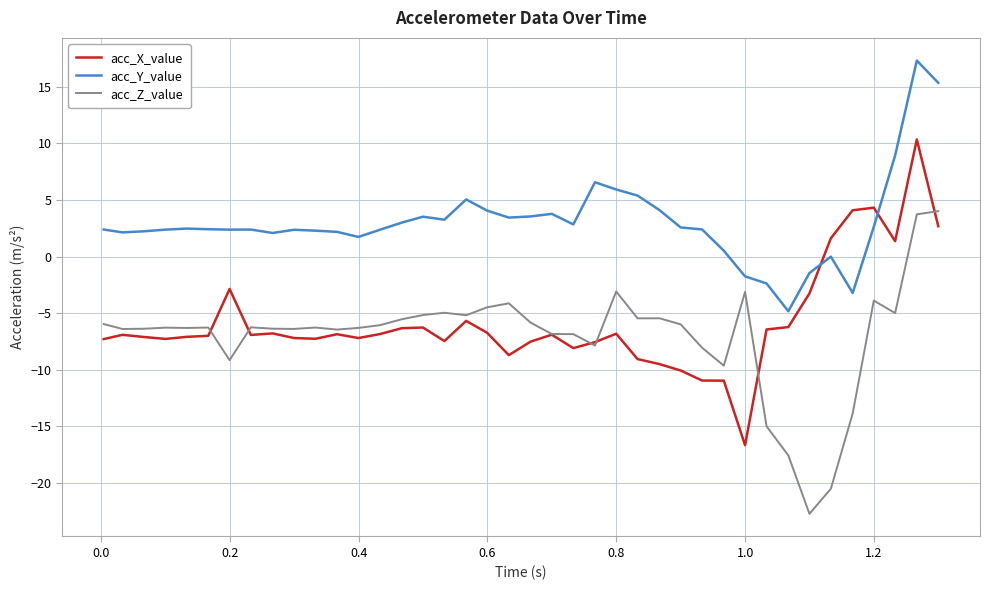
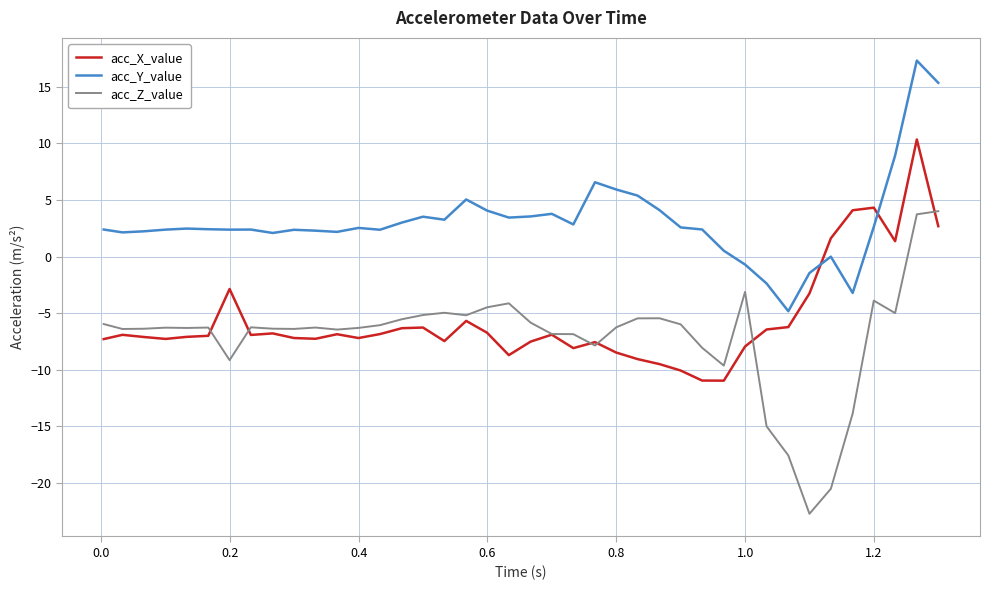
  {
    "acc_X_value": {
      "0.2": -2.9,
      "0.4": -7.2,
-     "0.8": -6.8,
-     "1.0": -16.7,
+     "0.8": -8.5,
+     "1.0": -7.9,
      "1.2": 4.3
    },
    "acc_Y_value": {
      "0.2": 2.4,
-     "0.4": 1.7,
+     "0.4": 2.5,
      "0.8": 5.9,
-     "1.0": -1.7,
+     "1.0": -0.7,
      "1.2": 2.6
    },
    "acc_Z_value": {
      "0.2": -9.1,
      "0.4": -6.3,
-     "0.8": -3.1,
+     "0.8": -6.2,
      "1.0": -3.1,
      "1.2": -3.9
    }
  }
